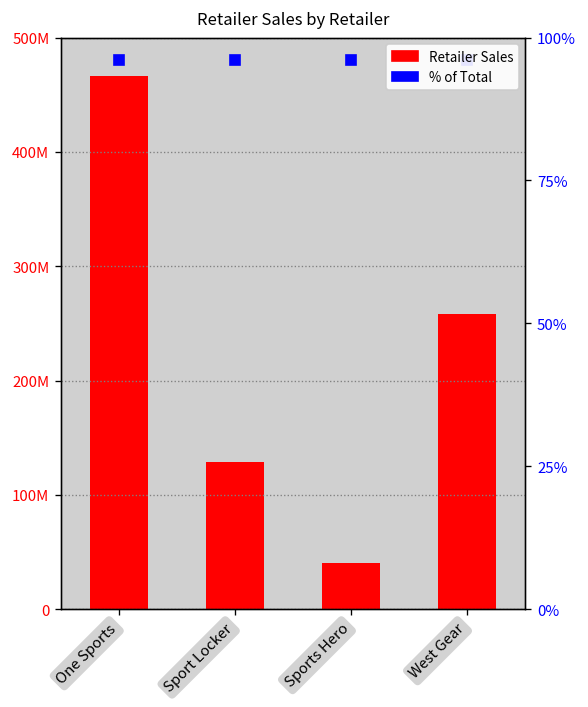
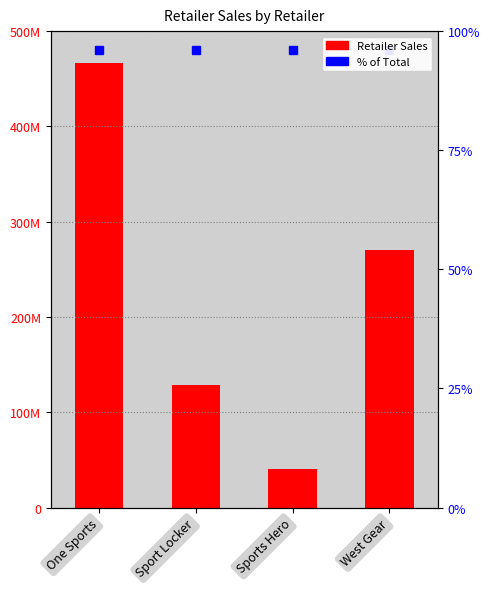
  {
    "Retailer Sales": {
      "One Sports": 470000000,
      "Sport Locker": 130000000,
      "Sports Hero": 40000000,
-     "West Gear": 260000000
+     "West Gear": 270000000
    }
  }
